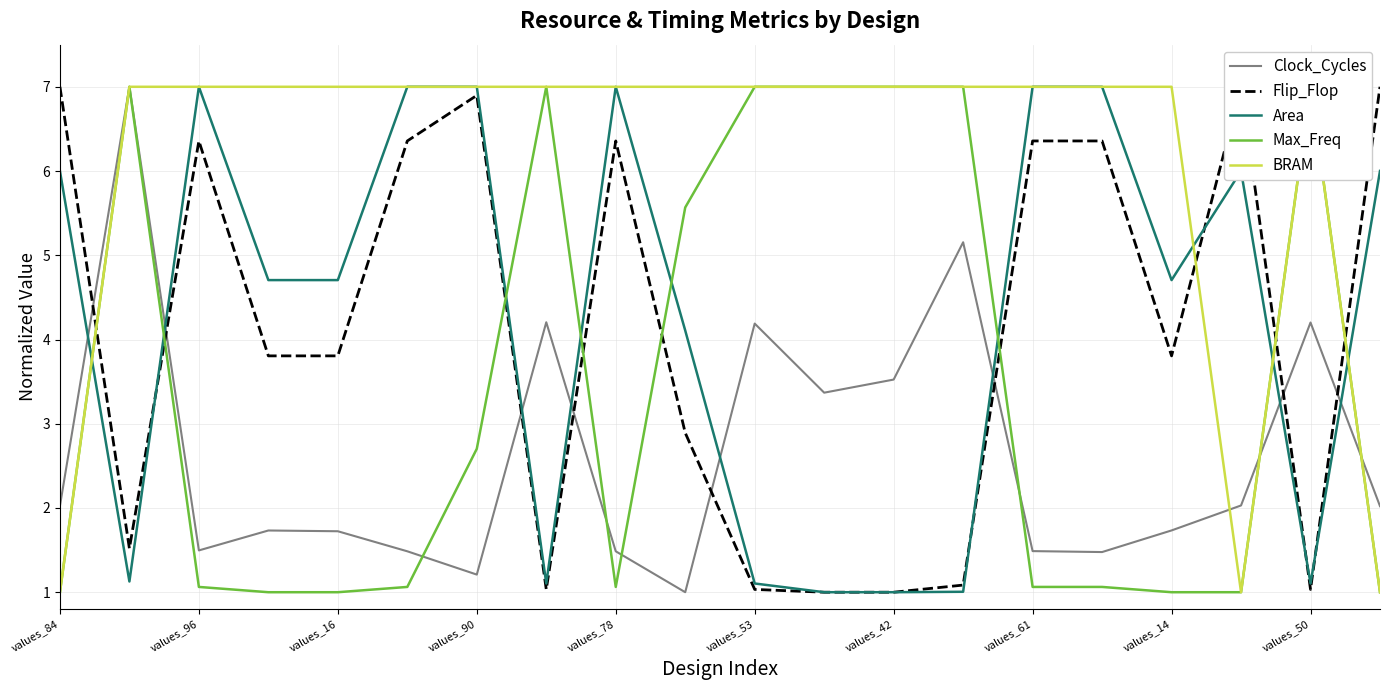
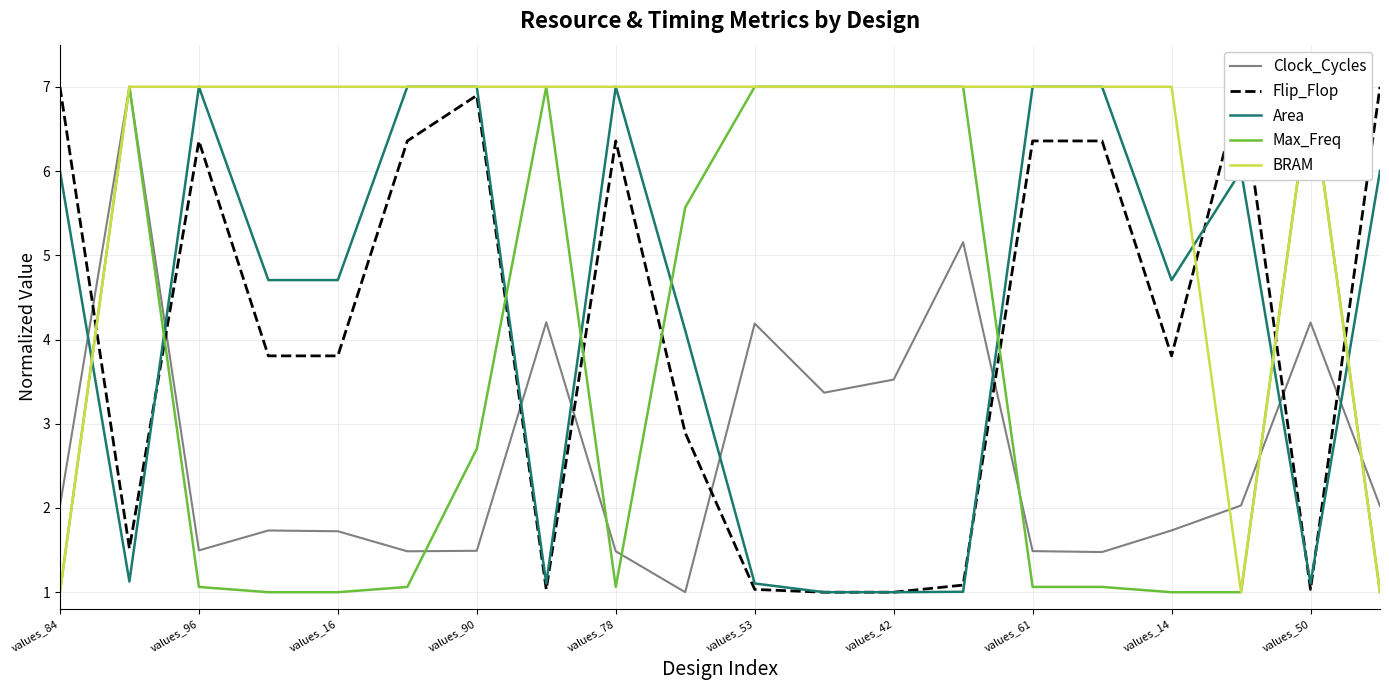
  {
    "Clock_Cycles": {
      "values_84": 2.0,
      "values_96": 1.5,
      "values_16": 1.7,
-     "values_90": 1.2,
+     "values_90": 1.5,
      "values_78": 1.5,
      "values_53": 4.2,
      "values_42": 3.5,
      "values_61": 1.5,
      "values_14": 1.7,
      "values_50": 4.2
    },
    "Flip_Flop": {
      "values_84": 7.0,
      "values_96": 6.4,
      "values_16": 3.8,
      "values_90": 6.9,
      "values_78": 6.4,
      "values_53": 1.0,
      "values_61": 6.4,
      "values_14": 3.8,
      "values_50": 1.0
    },
    "Area": {
      "values_84": 6.0,
      "values_16": 4.7,
      "values_53": 1.1,
      "values_14": 4.7,
      "values_50": 1.1
    },
    "Max_Freq": {
      "values_96": 1.1,
      "values_16": 1.0,
      "values_90": 2.7,
      "values_78": 1.1,
      "values_61": 1.1,
      "values_14": 1.0
    },
    "BRAM": {
      "values_16": 7.0,
      "values_14": 7.0
    }
  }
